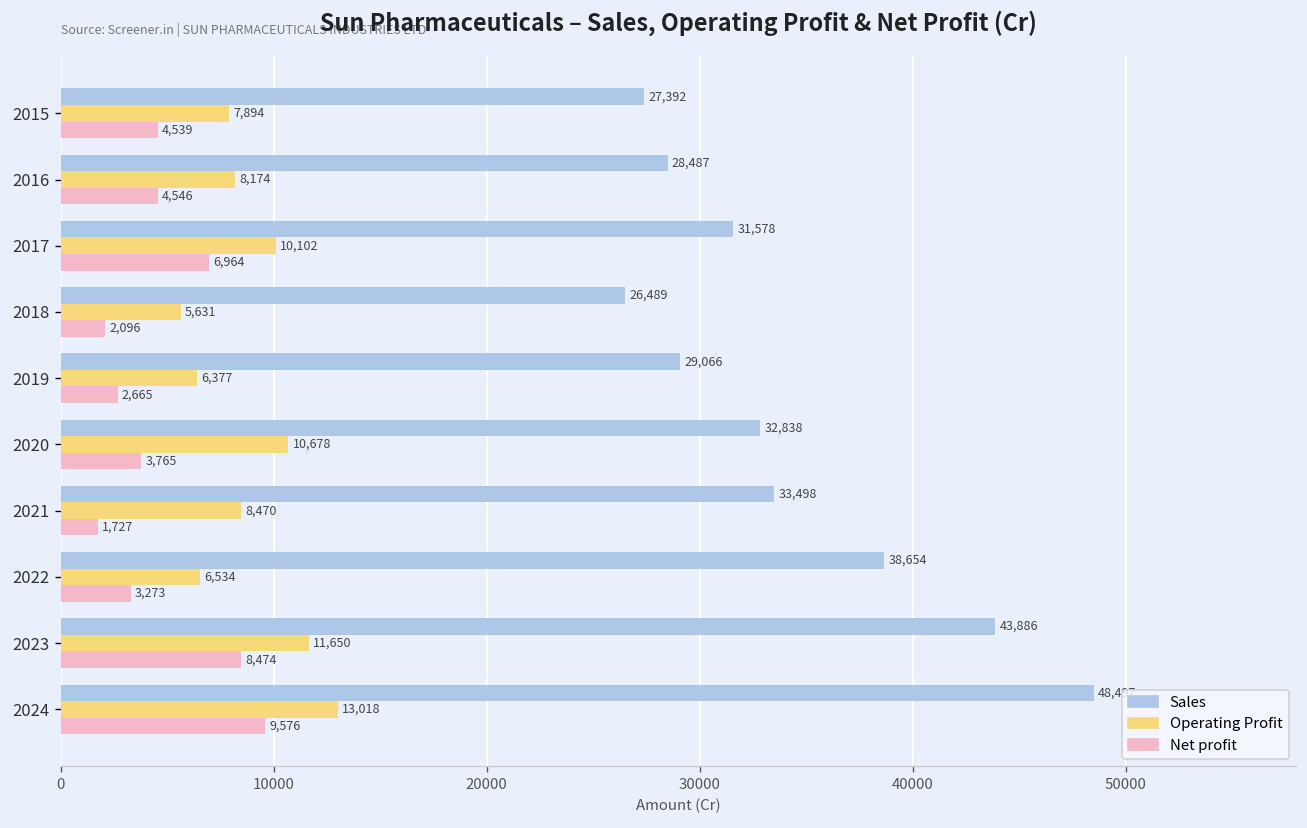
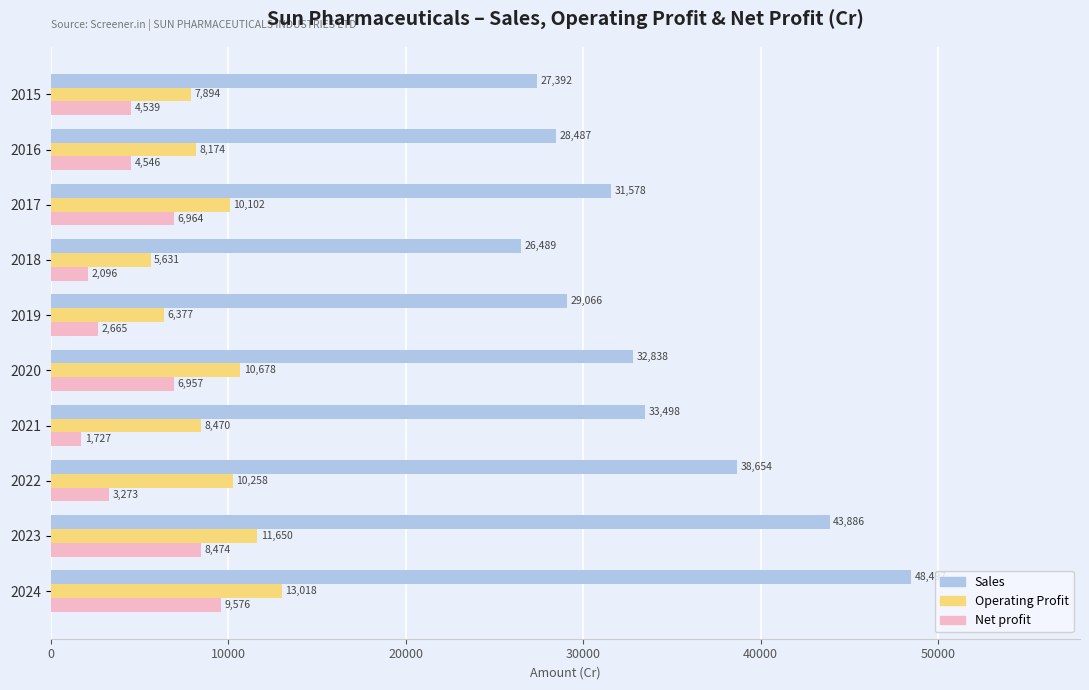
  {
    "Sales": {
      "2015": "27,392",
      "2016": "28,487",
      "2017": "31,578",
      "2018": "26,489",
      "2019": "29,066",
      "2020": "32,838",
      "2021": "33,498",
      "2022": "38,654",
      "2023": "43,886"
    },
    "Operating Profit": {
      "2015": "7,894",
      "2016": "8,174",
      "2017": "10,102",
      "2018": "5,631",
      "2019": "6,377",
      "2020": "10,678",
      "2021": "8,470",
-     "2022": "6,534",
+     "2022": "10,258",
      "2023": "11,650",
      "2024": "13,018"
    },
    "Net profit": {
      "2015": "4,539",
      "2016": "4,546",
      "2017": "6,964",
      "2018": "2,096",
      "2019": "2,665",
-     "2020": "3,765",
+     "2020": "6,957",
      "2021": "1,727",
      "2022": "3,273",
      "2023": "8,474",
      "2024": "9,576"
    }
  }
